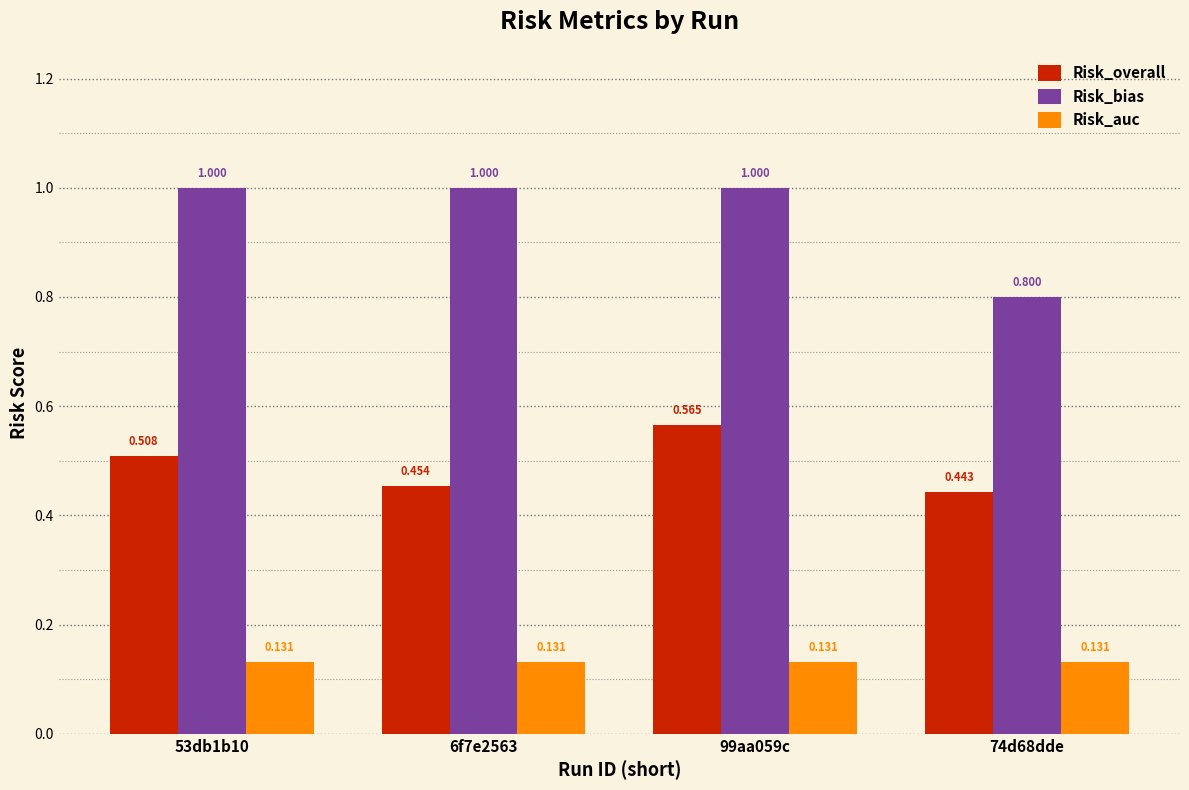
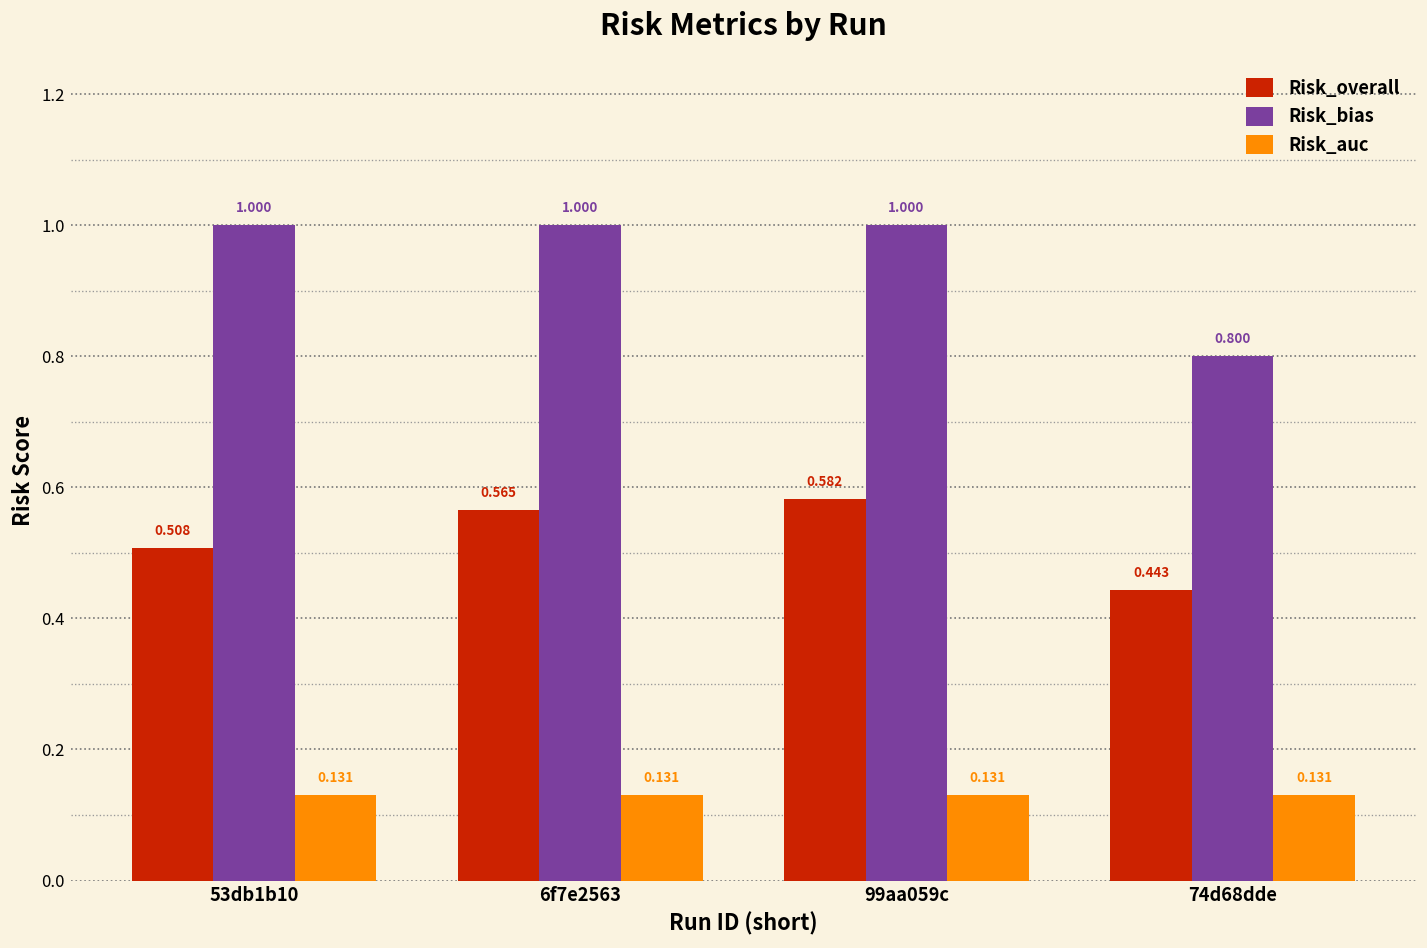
  {
    "Risk_overall": {
      "53db1b10": 0.508,
-     "6f7e2563": 0.454,
-     "99aa059c": 0.565,
+     "6f7e2563": 0.565,
+     "99aa059c": 0.582,
      "74d68dde": 0.443
    },
    "Risk_bias": {
      "53db1b10": 1.000,
      "6f7e2563": 1.000,
      "99aa059c": 1.000,
      "74d68dde": 0.800
    },
    "Risk_auc": {
      "53db1b10": 0.131,
      "6f7e2563": 0.131,
      "99aa059c": 0.131,
      "74d68dde": 0.131
    }
  }
